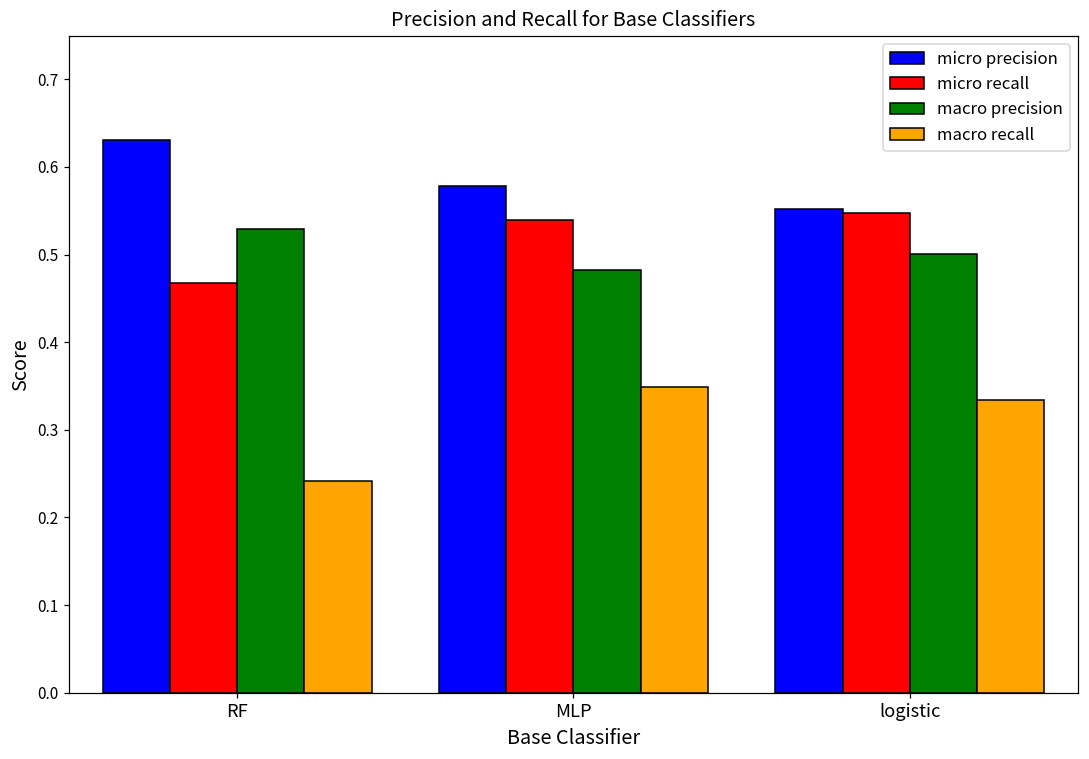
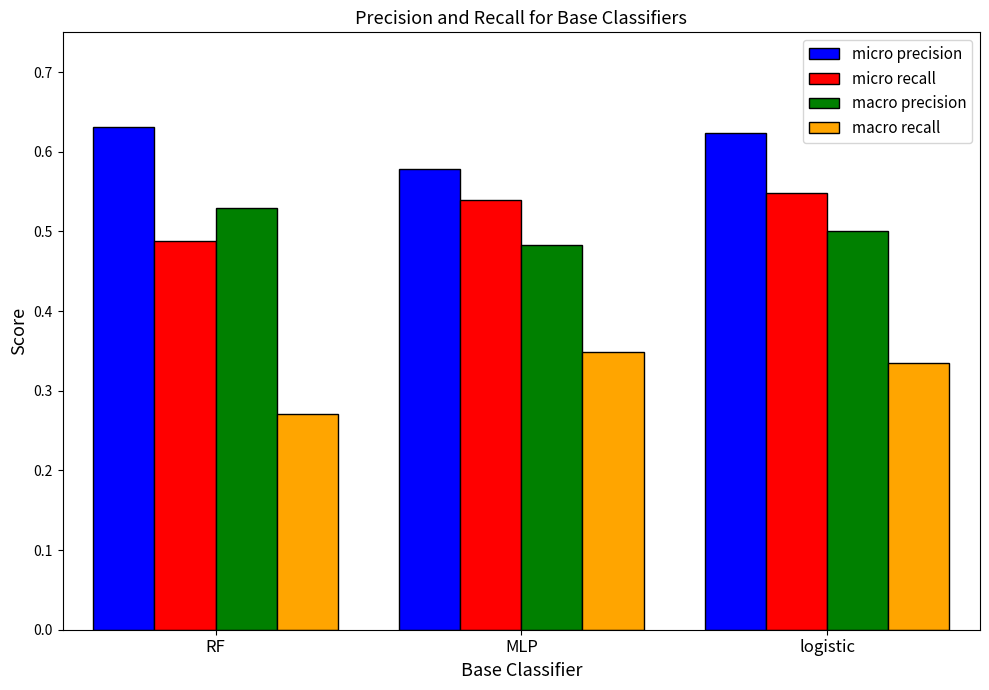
  {
    "micro precision": {
      "RF": 0.63,
      "MLP": 0.58,
-     "logistic": 0.55
+     "logistic": 0.62
    },
    "micro recall": {
-     "RF": 0.47,
+     "RF": 0.49,
      "MLP": 0.54,
      "logistic": 0.55
    },
    "macro precision": {
      "RF": 0.53,
      "MLP": 0.48,
      "logistic": 0.50
    },
    "macro recall": {
-     "RF": 0.24,
+     "RF": 0.27,
      "MLP": 0.35,
      "logistic": 0.33
    }
  }
